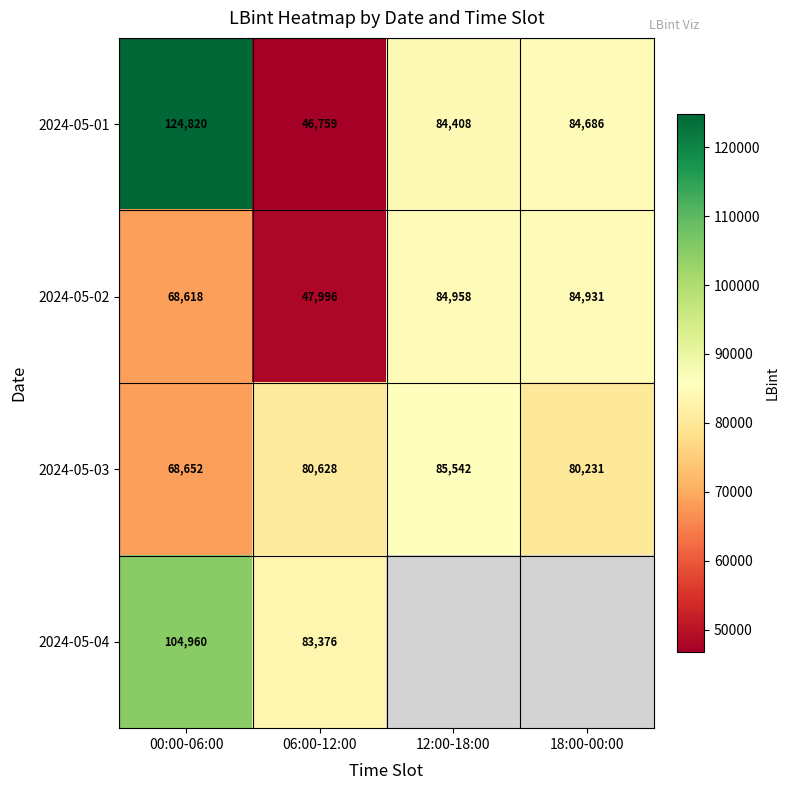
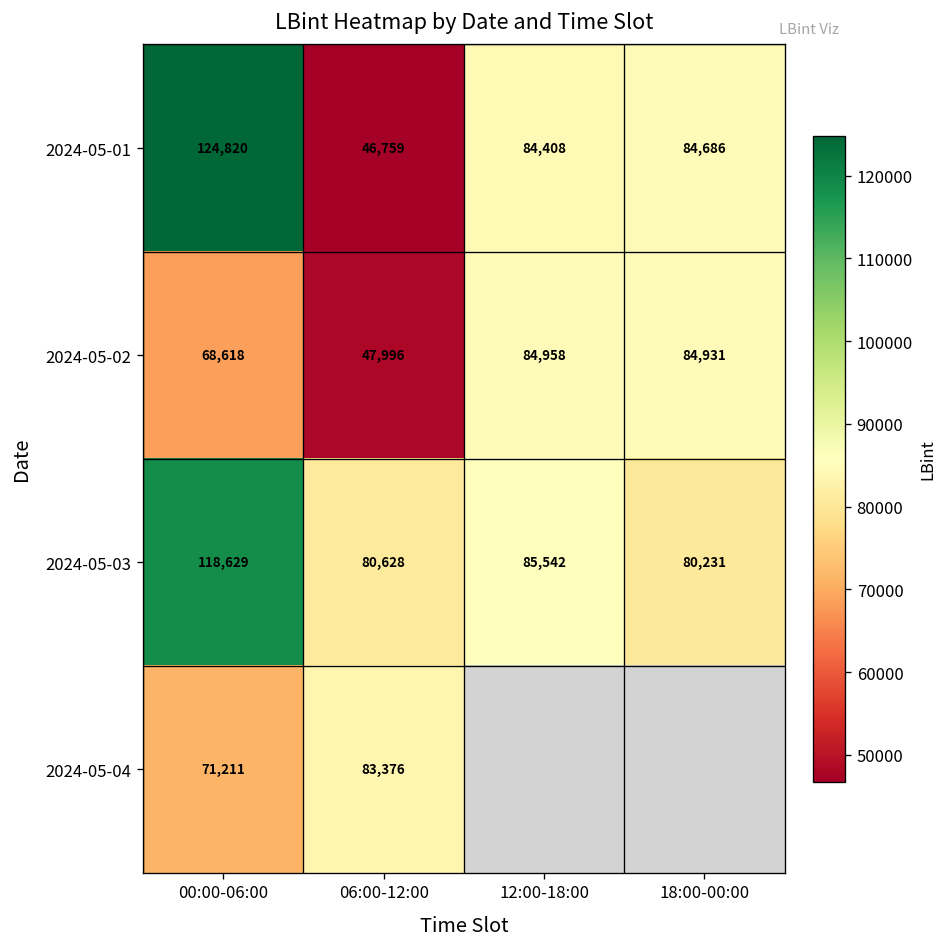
  {
    "2024-05-01": {
      "00:00-06:00": "124,820",
      "06:00-12:00": "46,759",
      "12:00-18:00": "84,408",
      "18:00-00:00": "84,686"
    },
    "2024-05-02": {
      "00:00-06:00": "68,618",
      "06:00-12:00": "47,996",
      "12:00-18:00": "84,958",
      "18:00-00:00": "84,931"
    },
    "2024-05-03": {
-     "00:00-06:00": "68,652",
+     "00:00-06:00": "118,629",
      "06:00-12:00": "80,628",
      "12:00-18:00": "85,542",
      "18:00-00:00": "80,231"
    },
    "2024-05-04": {
-     "00:00-06:00": "104,960",
+     "00:00-06:00": "71,211",
      "06:00-12:00": "83,376"
    }
  }
